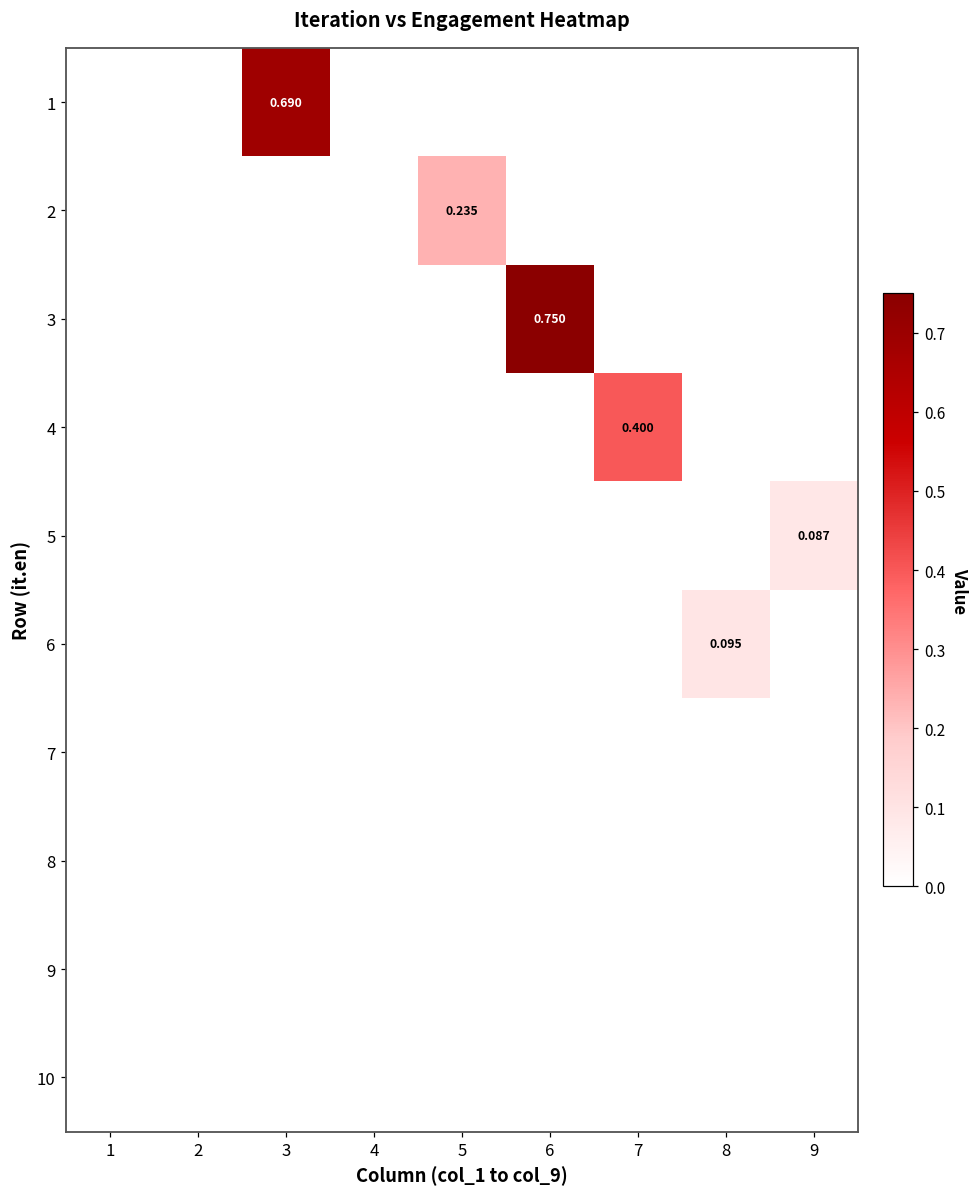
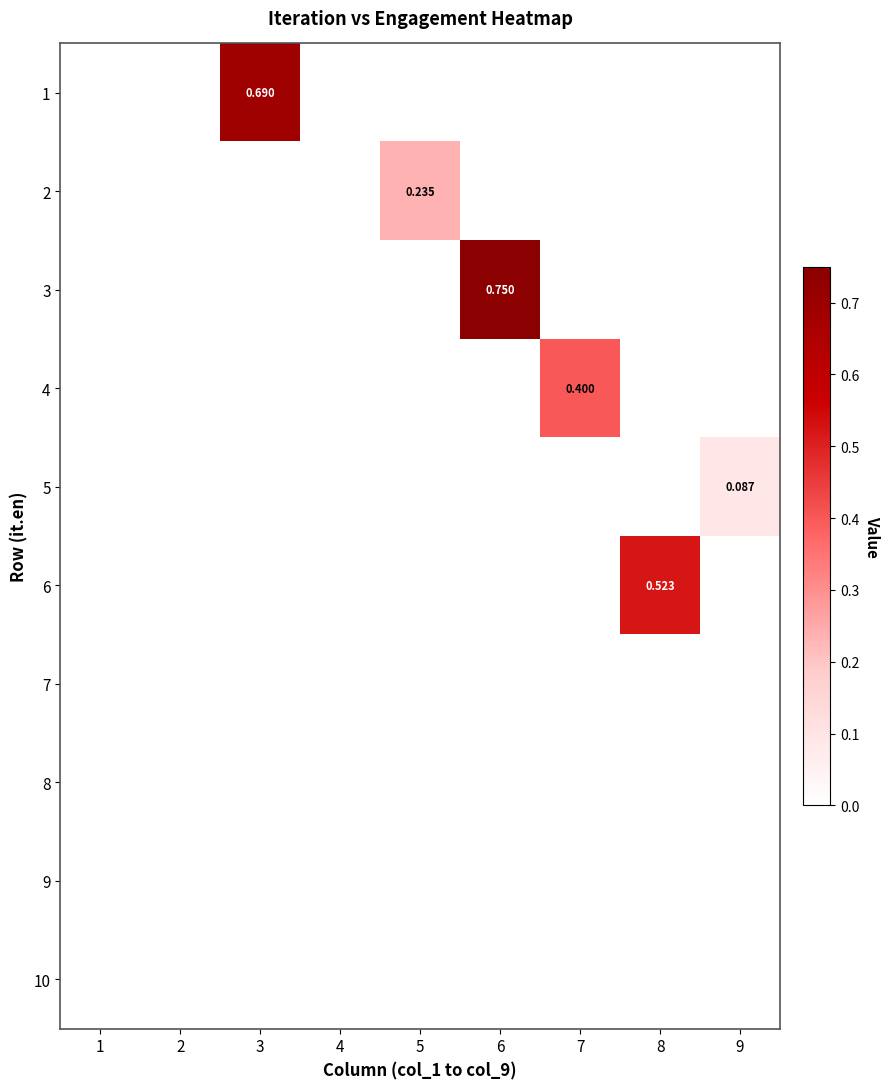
  {
    "1": {
      "3": 0.690
    },
    "2": {
      "5": 0.235
    },
    "3": {
      "6": 0.750
    },
    "4": {
      "7": 0.400
    },
    "5": {
      "9": 0.087
    },
    "6": {
-     "8": 0.095
+     "8": 0.523
    }
  }
